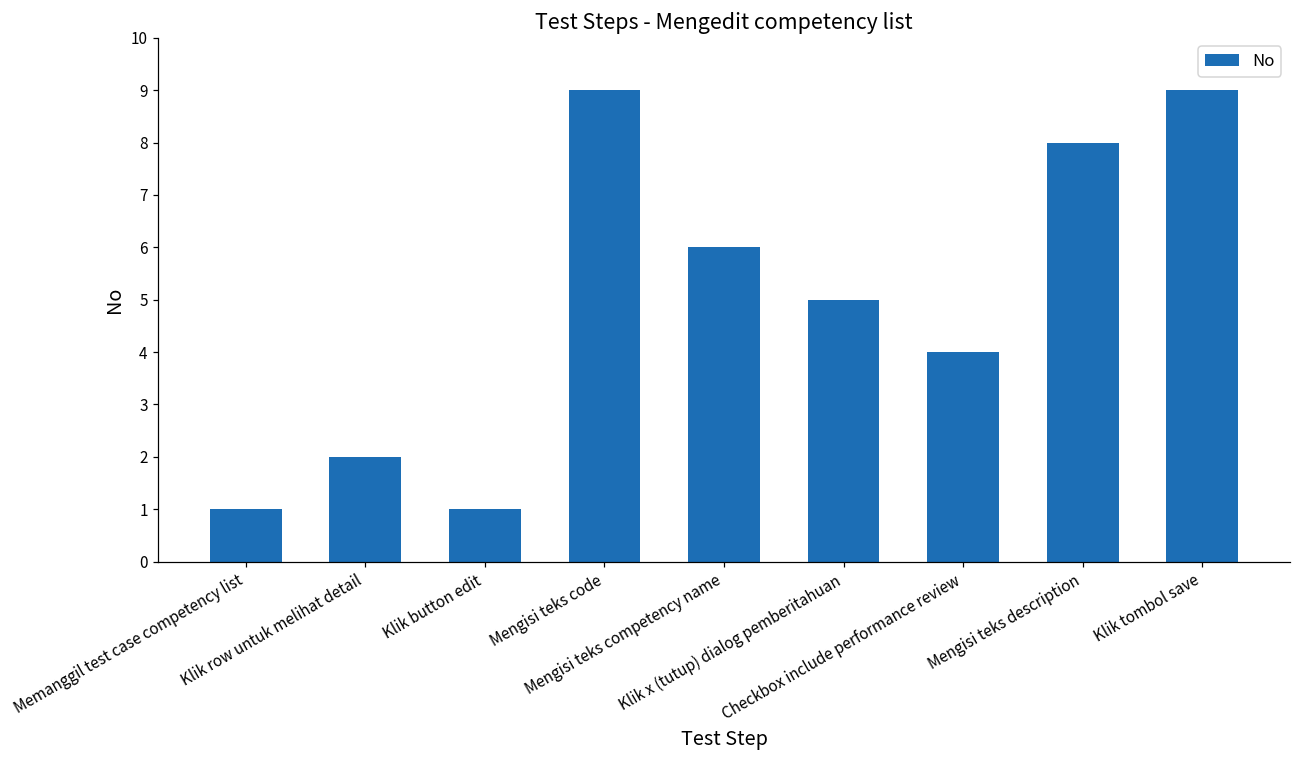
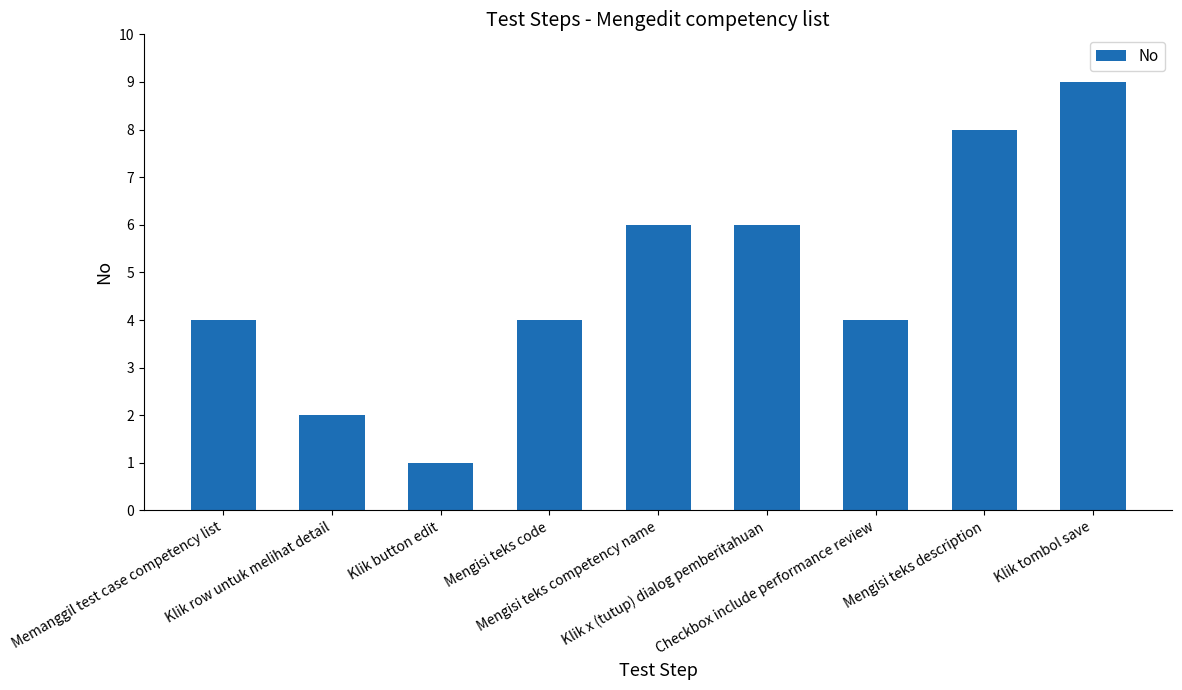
  {
-   "Memanggil test case competency list": 1,
+   "Memanggil test case competency list": 4,
    "Klik row untuk melihat detail": 2,
    "Klik button edit": 1,
-   "Mengisi teks code": 9,
+   "Mengisi teks code": 4,
    "Mengisi teks competency name": 6,
-   "Klik x (tutup) dialog pemberitahuan": 5,
+   "Klik x (tutup) dialog pemberitahuan": 6,
    "Checkbox include performance review": 4,
    "Mengisi teks description": 8,
    "Klik tombol save": 9
  }
